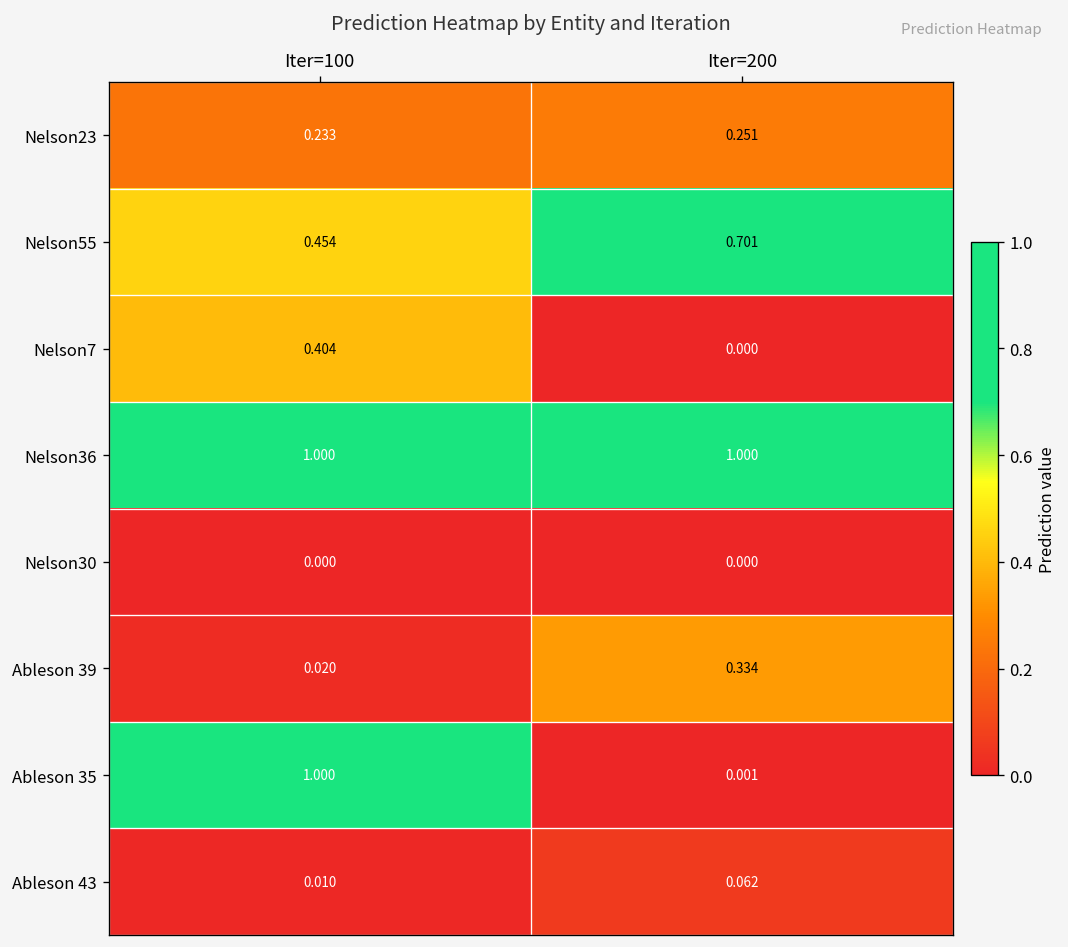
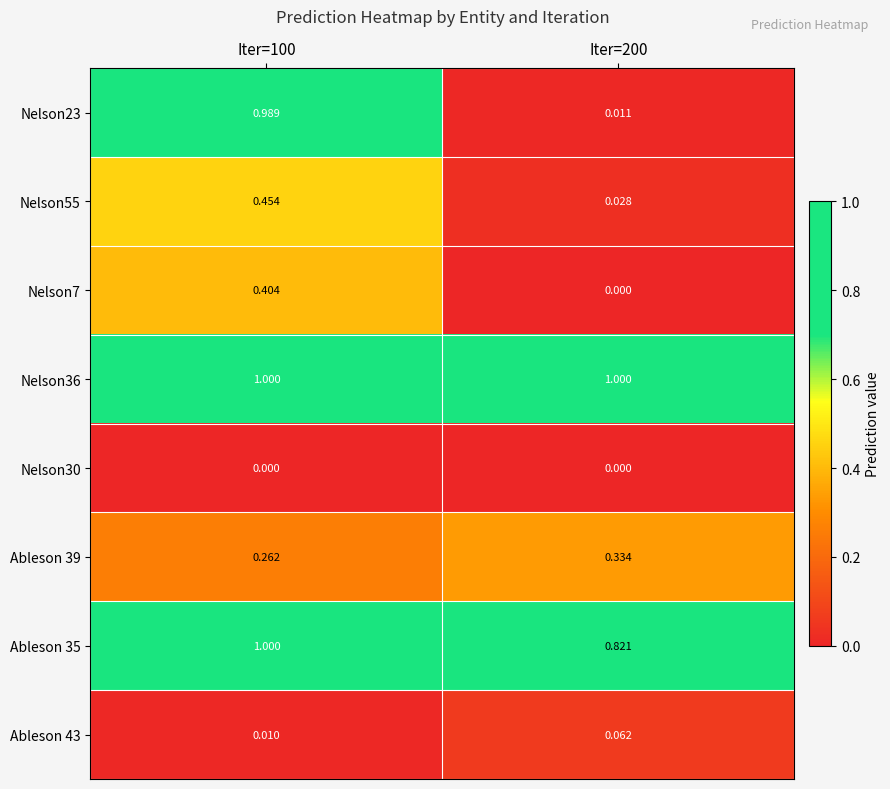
  {
    "Nelson23": {
-     "Iter=100": 0.233,
-     "Iter=200": 0.251
+     "Iter=100": 0.989,
+     "Iter=200": 0.011
    },
    "Nelson55": {
      "Iter=100": 0.454,
-     "Iter=200": 0.701
+     "Iter=200": 0.028
    },
    "Nelson7": {
      "Iter=100": 0.404,
      "Iter=200": 0.000
    },
    "Nelson36": {
      "Iter=100": 1.000,
      "Iter=200": 1.000
    },
    "Nelson30": {
      "Iter=100": 0.000,
      "Iter=200": 0.000
    },
    "Ableson 39": {
-     "Iter=100": 0.020,
+     "Iter=100": 0.262,
      "Iter=200": 0.334
    },
    "Ableson 35": {
      "Iter=100": 1.000,
-     "Iter=200": 0.001
+     "Iter=200": 0.821
    },
    "Ableson 43": {
      "Iter=100": 0.010,
      "Iter=200": 0.062
    }
  }
